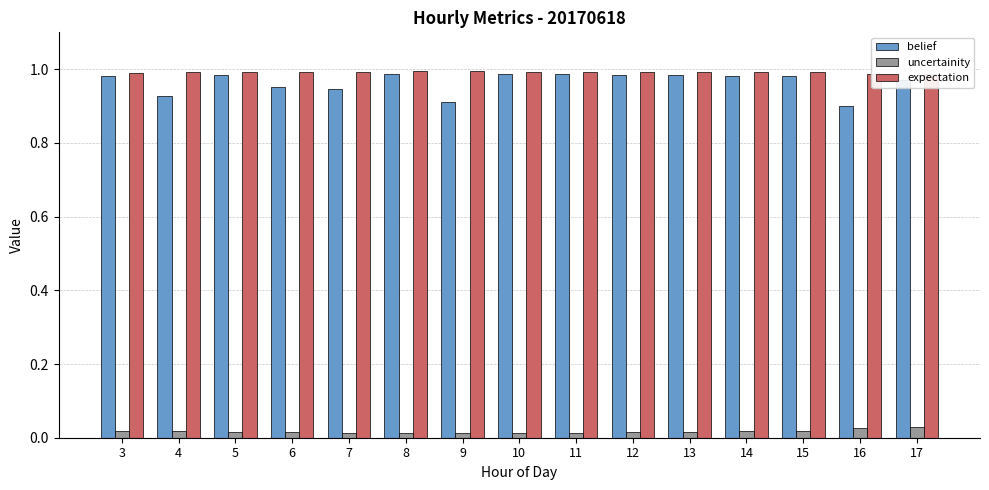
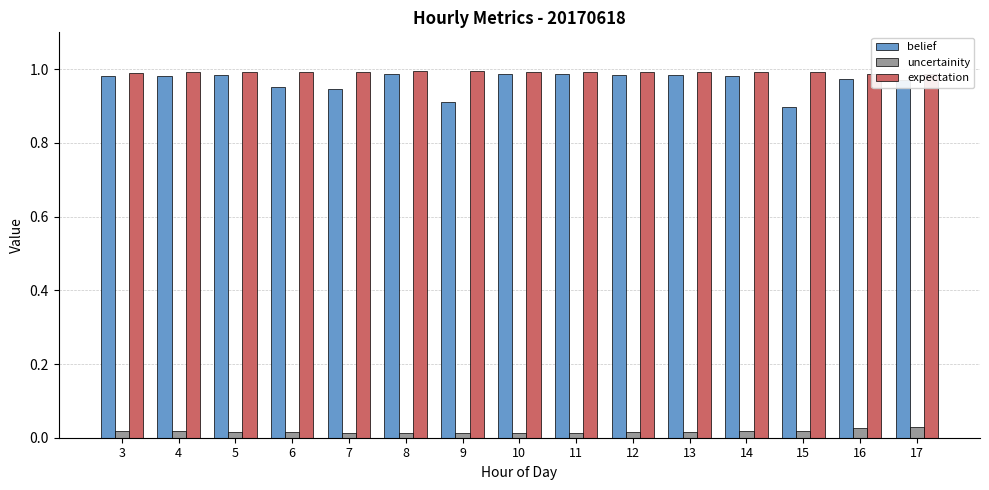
  {
    "belief": {
      "3": 0.98,
-     "4": 0.93,
+     "4": 0.98,
      "5": 0.98,
      "6": 0.95,
      "7": 0.95,
      "8": 0.99,
      "9": 0.91,
      "10": 0.99,
      "11": 0.99,
      "12": 0.99,
      "13": 0.98,
      "14": 0.98,
-     "15": 0.98,
-     "16": 0.90
+     "15": 0.90,
+     "16": 0.97
    },
    "uncertainity": {
      "3": 0.02,
      "4": 0.02,
      "5": 0.02,
      "6": 0.02,
      "7": 0.01,
      "8": 0.01,
      "9": 0.01,
      "10": 0.01,
      "11": 0.01,
      "12": 0.01,
      "13": 0.02,
      "14": 0.02,
      "15": 0.02,
      "16": 0.03,
      "17": 0.03
    },
    "expectation": {
      "3": 0.99,
      "4": 0.99,
      "5": 0.99,
      "6": 0.99,
      "7": 0.99,
      "8": 0.99,
      "9": 0.99,
      "10": 0.99,
      "11": 0.99,
      "12": 0.99,
      "13": 0.99,
      "14": 0.99,
      "15": 0.99
    }
  }
